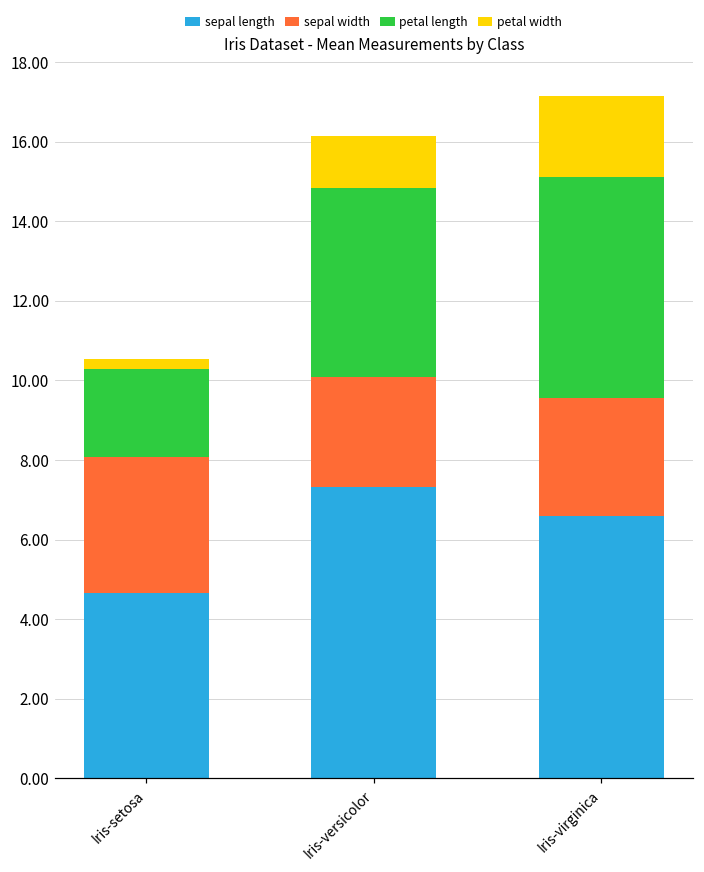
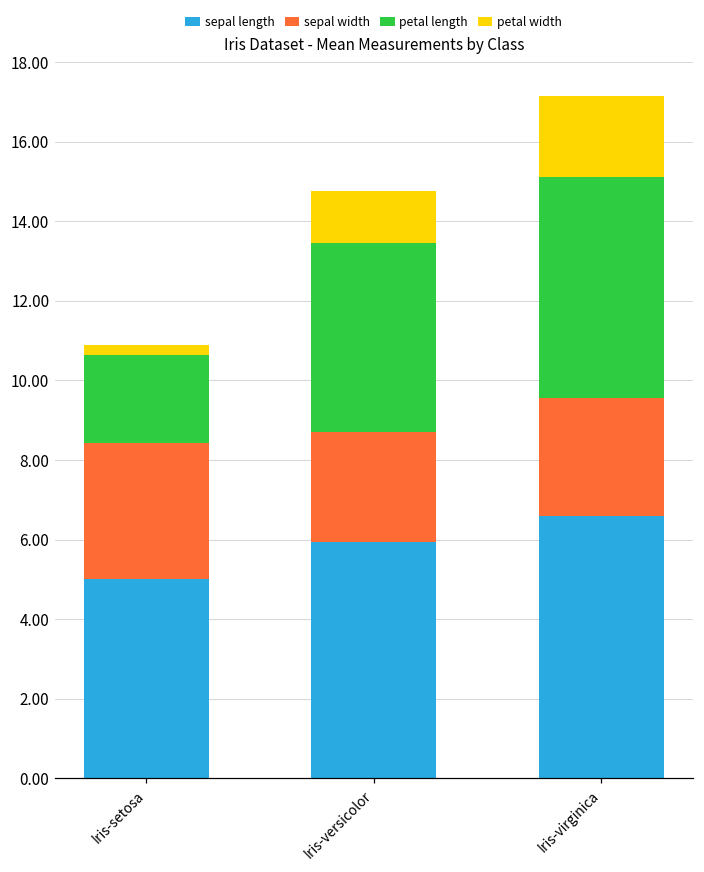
  {
    "sepal length": {
-     "Iris-setosa": 4.6,
-     "Iris-versicolor": 7.3,
+     "Iris-setosa": 5.0,
+     "Iris-versicolor": 5.9,
      "Iris-virginica": 6.6
    },
    "sepal width": {
      "Iris-setosa": 3.4,
      "Iris-versicolor": 2.8,
      "Iris-virginica": 3.0
    },
    "petal length": {
      "Iris-setosa": 2.2,
      "Iris-versicolor": 4.7,
      "Iris-virginica": 5.6
    },
    "petal width": {
      "Iris-setosa": 0.2,
      "Iris-versicolor": 1.3,
      "Iris-virginica": 2.0
    }
  }
